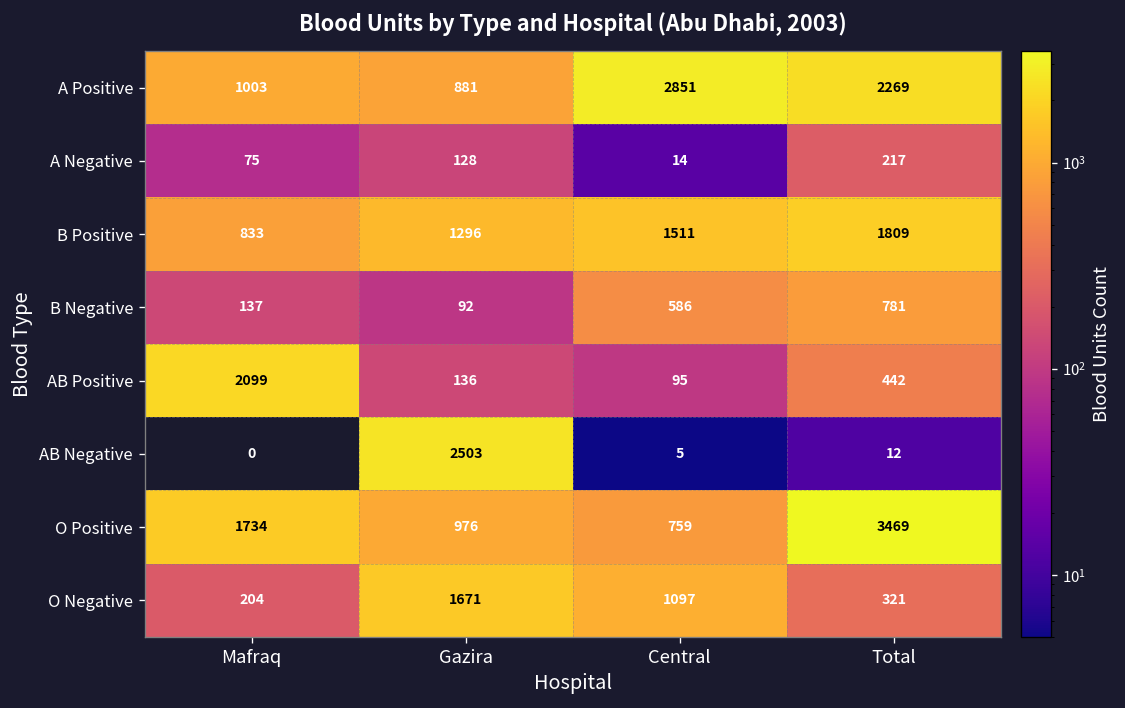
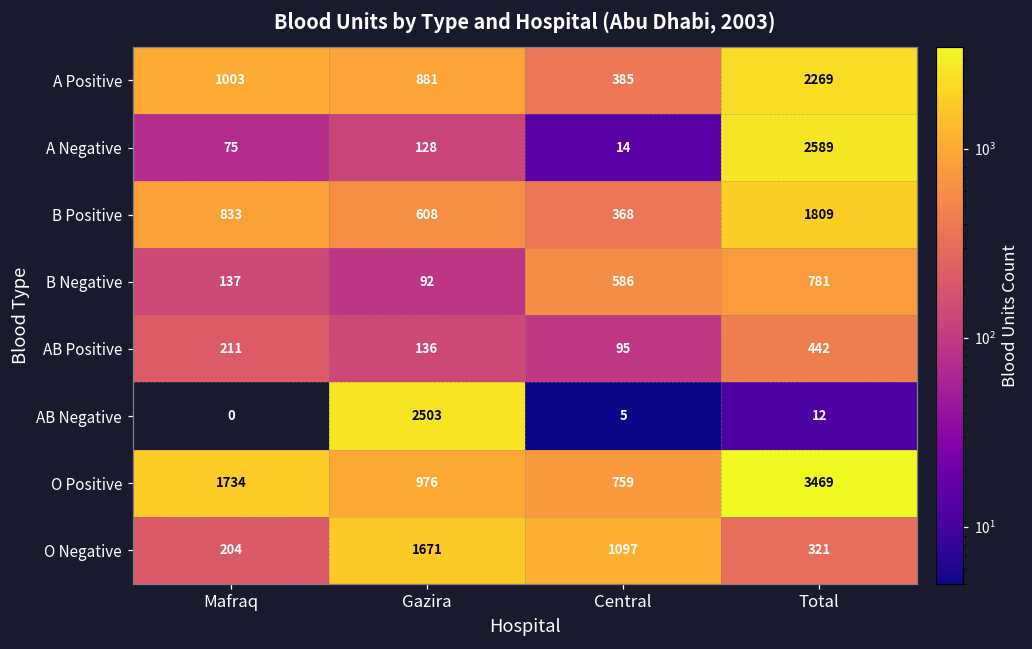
  {
    "A Positive": {
      "Mafraq": 1003,
      "Gazira": 881,
-     "Central": 2851,
+     "Central": 385,
      "Total": 2269
    },
    "A Negative": {
      "Mafraq": 75,
      "Gazira": 128,
      "Central": 14,
-     "Total": 217
+     "Total": 2589
    },
    "B Positive": {
      "Mafraq": 833,
-     "Gazira": 1296,
-     "Central": 1511,
+     "Gazira": 608,
+     "Central": 368,
      "Total": 1809
    },
    "B Negative": {
      "Mafraq": 137,
      "Gazira": 92,
      "Central": 586,
      "Total": 781
    },
    "AB Positive": {
-     "Mafraq": 2099,
+     "Mafraq": 211,
      "Gazira": 136,
      "Central": 95,
      "Total": 442
    },
    "AB Negative": {
      "Mafraq": 0,
      "Gazira": 2503,
      "Central": 5,
      "Total": 12
    },
    "O Positive": {
      "Mafraq": 1734,
      "Gazira": 976,
      "Central": 759,
      "Total": 3469
    },
    "O Negative": {
      "Mafraq": 204,
      "Gazira": 1671,
      "Central": 1097,
      "Total": 321
    }
  }
